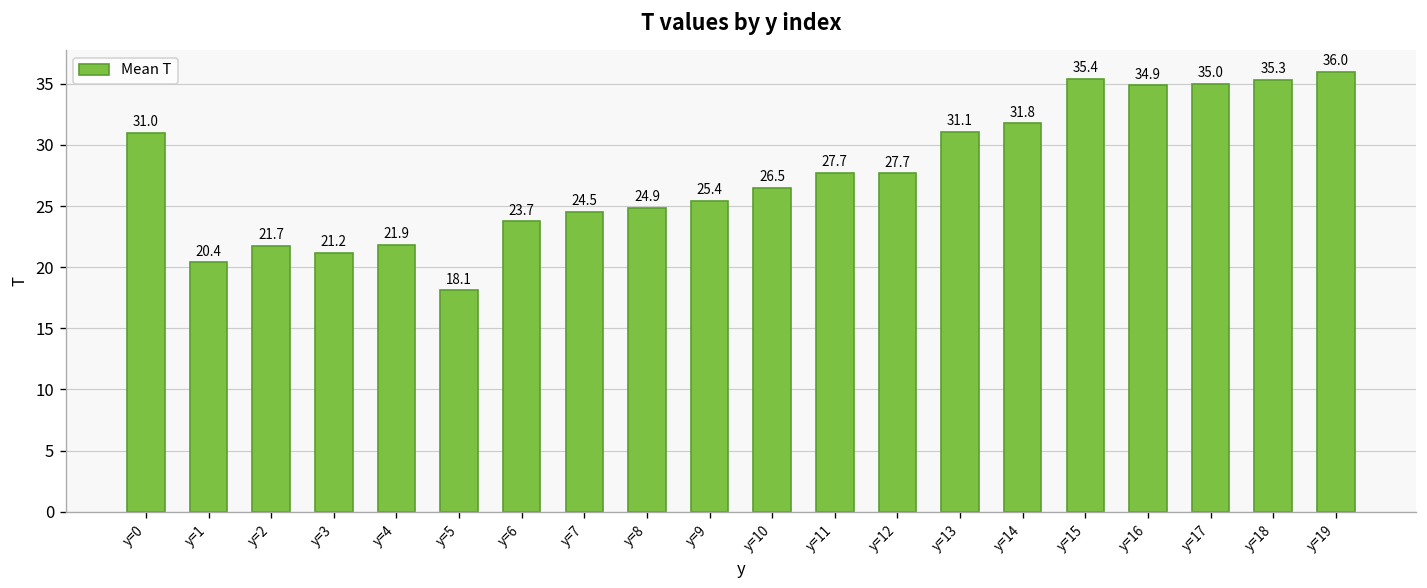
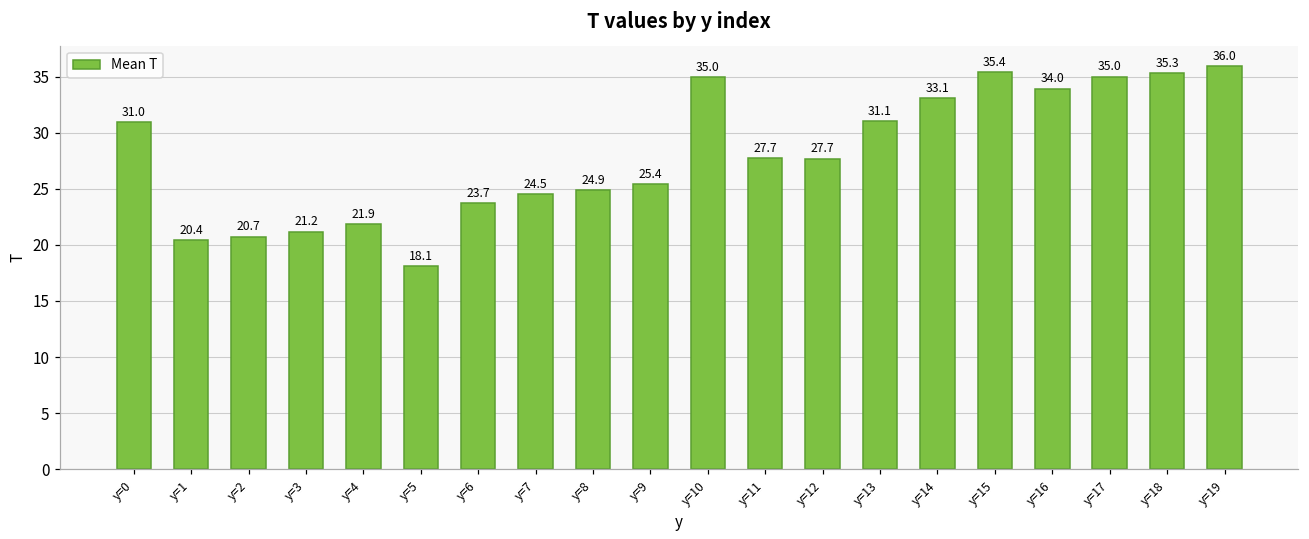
  {
    "y=0": 31.0,
    "y=1": 20.4,
-   "y=2": 21.7,
+   "y=2": 20.7,
    "y=3": 21.2,
    "y=4": 21.9,
    "y=5": 18.1,
    "y=6": 23.7,
    "y=7": 24.5,
    "y=8": 24.9,
    "y=9": 25.4,
-   "y=10": 26.5,
+   "y=10": 35.0,
    "y=11": 27.7,
    "y=12": 27.7,
    "y=13": 31.1,
-   "y=14": 31.8,
+   "y=14": 33.1,
    "y=15": 35.4,
-   "y=16": 34.9,
+   "y=16": 34.0,
    "y=17": 35.0,
    "y=18": 35.3,
    "y=19": 36.0
  }
